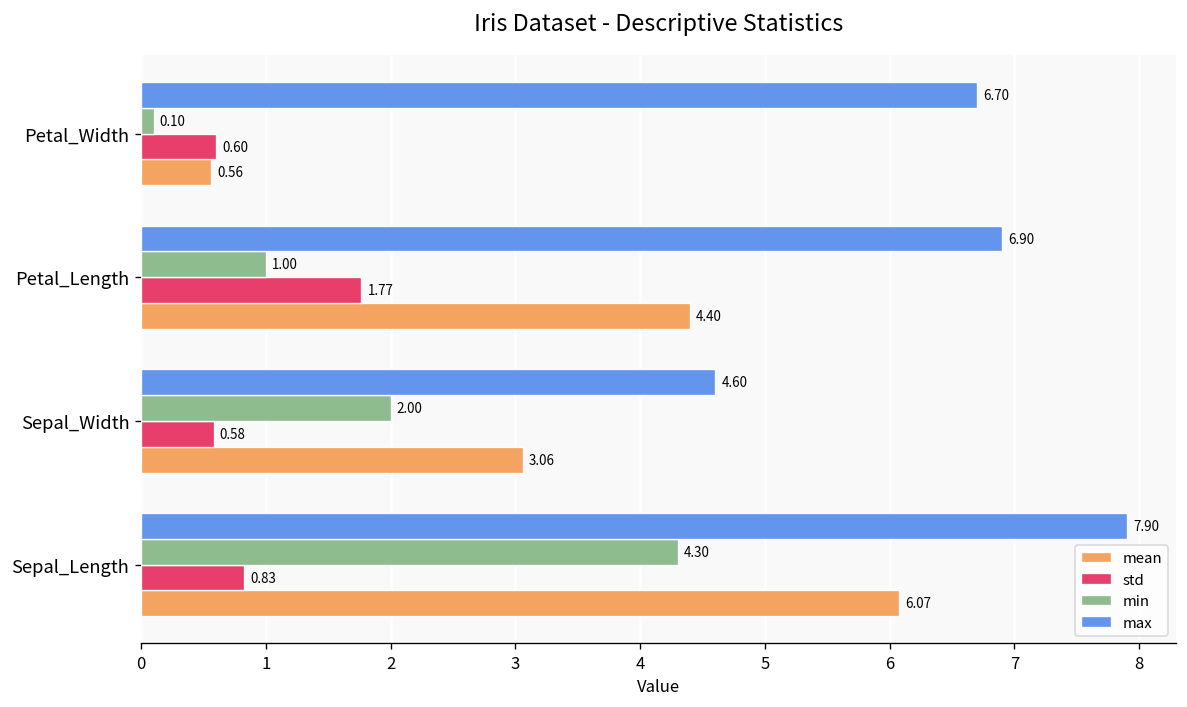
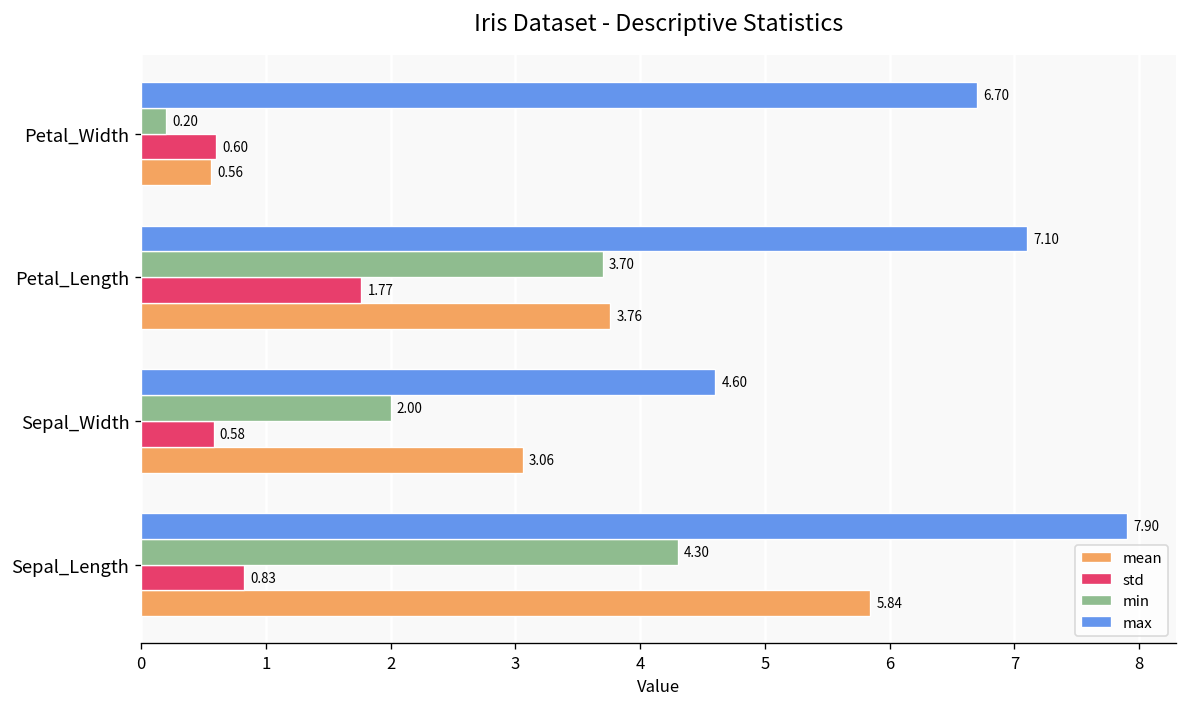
  {
    "mean": {
      "Petal_Width": 0.56,
-     "Petal_Length": 4.40,
+     "Petal_Length": 3.76,
      "Sepal_Width": 3.06,
-     "Sepal_Length": 6.07
+     "Sepal_Length": 5.84
    },
    "std": {
      "Petal_Width": 0.60,
      "Petal_Length": 1.77,
      "Sepal_Width": 0.58,
      "Sepal_Length": 0.83
    },
    "min": {
-     "Petal_Width": 0.10,
-     "Petal_Length": 1.00,
+     "Petal_Width": 0.20,
+     "Petal_Length": 3.70,
      "Sepal_Width": 2.00,
      "Sepal_Length": 4.30
    },
    "max": {
      "Petal_Width": 6.70,
-     "Petal_Length": 6.90,
+     "Petal_Length": 7.10,
      "Sepal_Width": 4.60,
      "Sepal_Length": 7.90
    }
  }
